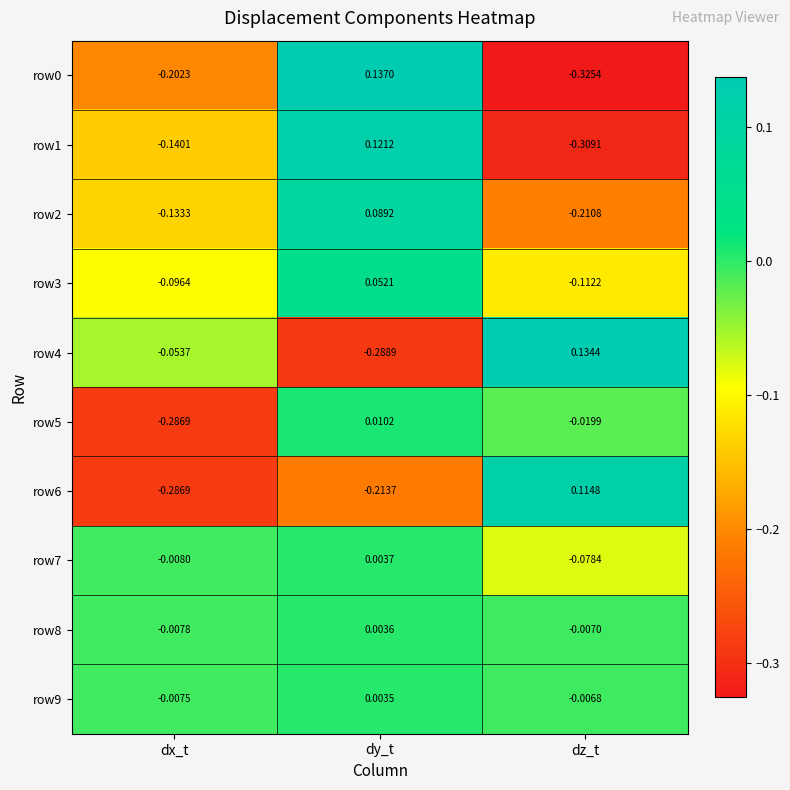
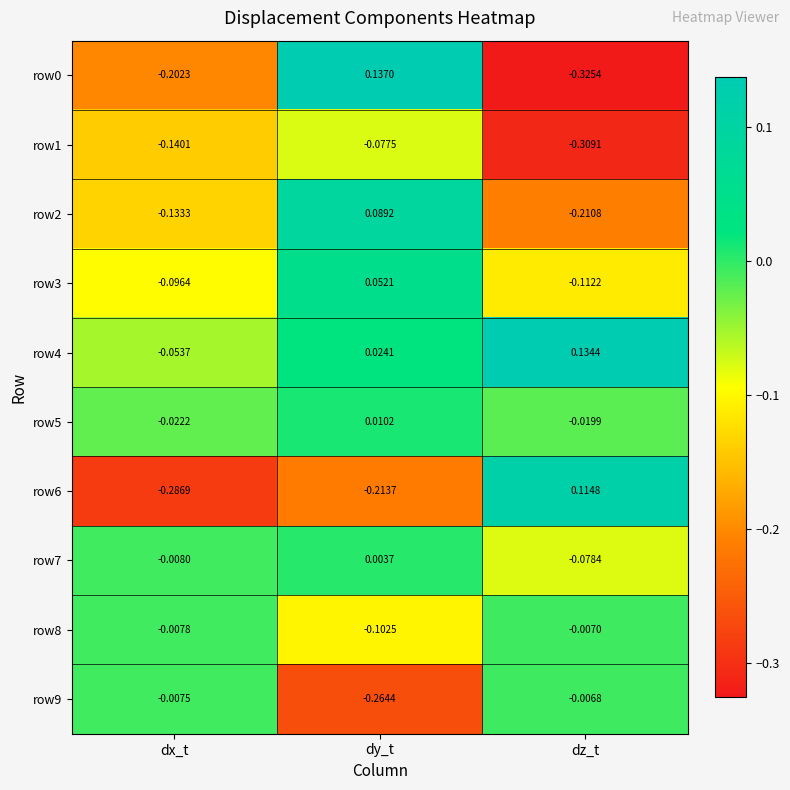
  {
    "row0": {
      "dx_t": -0.2023,
      "dy_t": 0.1370,
      "dz_t": -0.3254
    },
    "row1": {
      "dx_t": -0.1401,
-     "dy_t": 0.1212,
+     "dy_t": -0.0775,
      "dz_t": -0.3091
    },
    "row2": {
      "dx_t": -0.1333,
      "dy_t": 0.0892,
      "dz_t": -0.2108
    },
    "row3": {
      "dx_t": -0.0964,
      "dy_t": 0.0521,
      "dz_t": -0.1122
    },
    "row4": {
      "dx_t": -0.0537,
-     "dy_t": -0.2889,
+     "dy_t": 0.0241,
      "dz_t": 0.1344
    },
    "row5": {
-     "dx_t": -0.2869,
+     "dx_t": -0.0222,
      "dy_t": 0.0102,
      "dz_t": -0.0199
    },
    "row6": {
      "dx_t": -0.2869,
      "dy_t": -0.2137,
      "dz_t": 0.1148
    },
    "row7": {
      "dx_t": -0.0080,
      "dy_t": 0.0037,
      "dz_t": -0.0784
    },
    "row8": {
      "dx_t": -0.0078,
-     "dy_t": 0.0036,
+     "dy_t": -0.1025,
      "dz_t": -0.0070
    },
    "row9": {
      "dx_t": -0.0075,
-     "dy_t": 0.0035,
+     "dy_t": -0.2644,
      "dz_t": -0.0068
    }
  }
